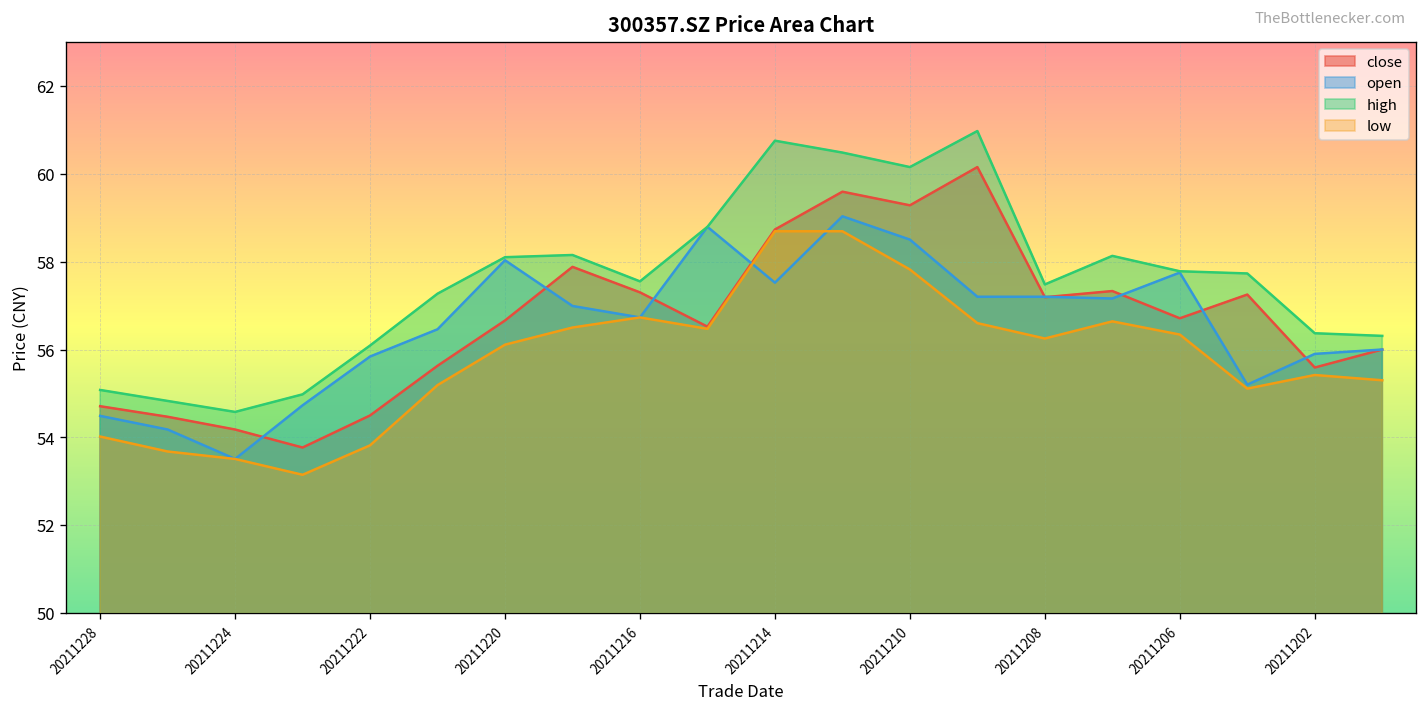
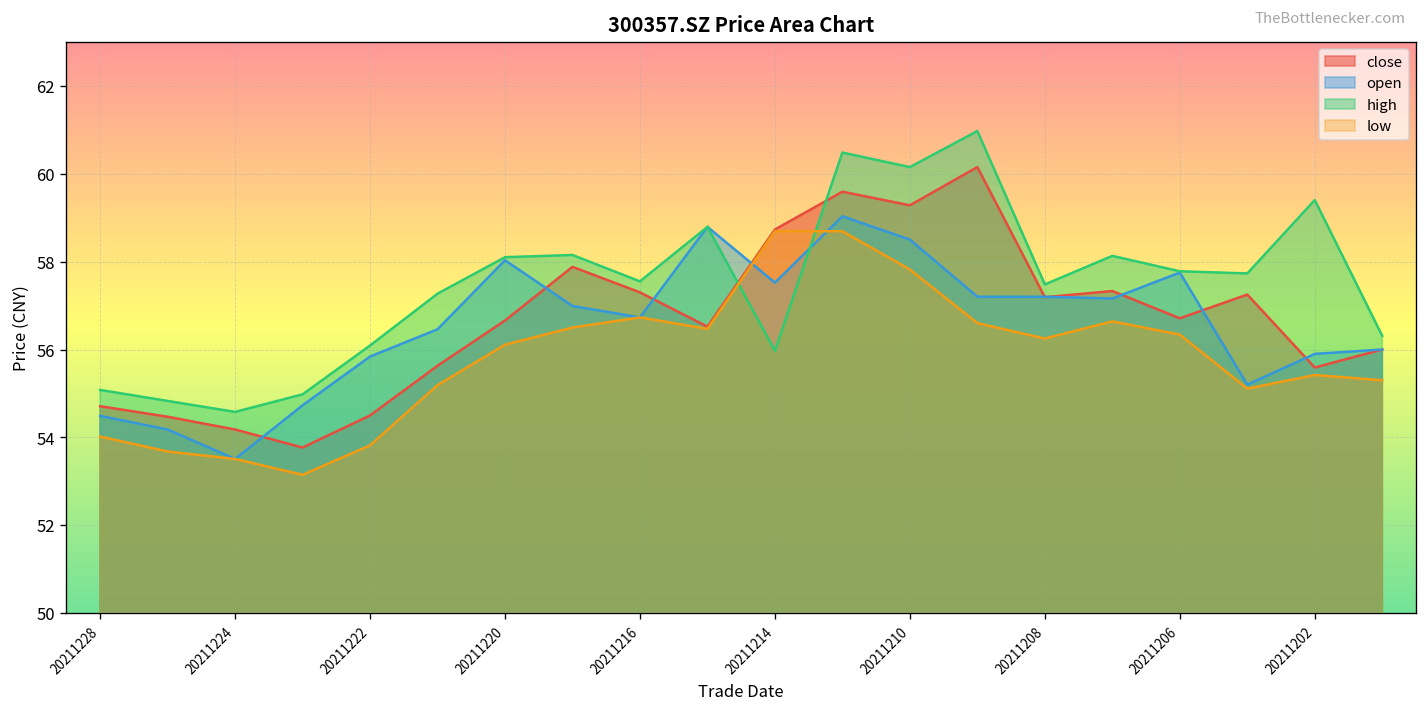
  {
    "close": {
      "20211228": 54.7,
      "20211224": 54.2,
      "20211222": 54.5,
      "20211220": 56.7,
      "20211216": 57.3,
      "20211210": 59.3,
      "20211206": 56.7,
      "20211202": 55.6
    },
    "open": {
      "20211228": 54.5,
      "20211222": 55.8,
      "20211220": 58.0,
      "20211214": 57.5,
      "20211210": 58.5,
      "20211202": 55.9
    },
    "high": {
      "20211228": 55.1,
      "20211224": 54.6,
      "20211222": 56.1,
      "20211220": 58.1,
      "20211216": 57.6,
-     "20211214": 60.8,
+     "20211214": 56.0,
      "20211210": 60.2,
      "20211208": 57.5,
-     "20211202": 56.4
+     "20211202": 59.4
    },
    "low": {
      "20211228": 54.0,
      "20211222": 53.8,
      "20211220": 56.1,
      "20211210": 57.8,
      "20211208": 56.3,
      "20211206": 56.3,
      "20211202": 55.4
    }
  }
